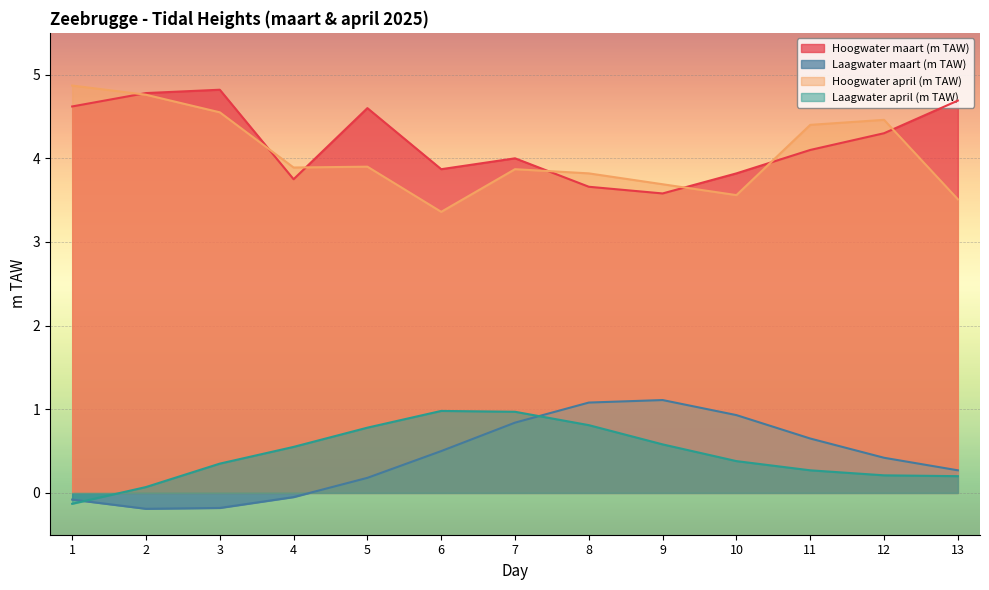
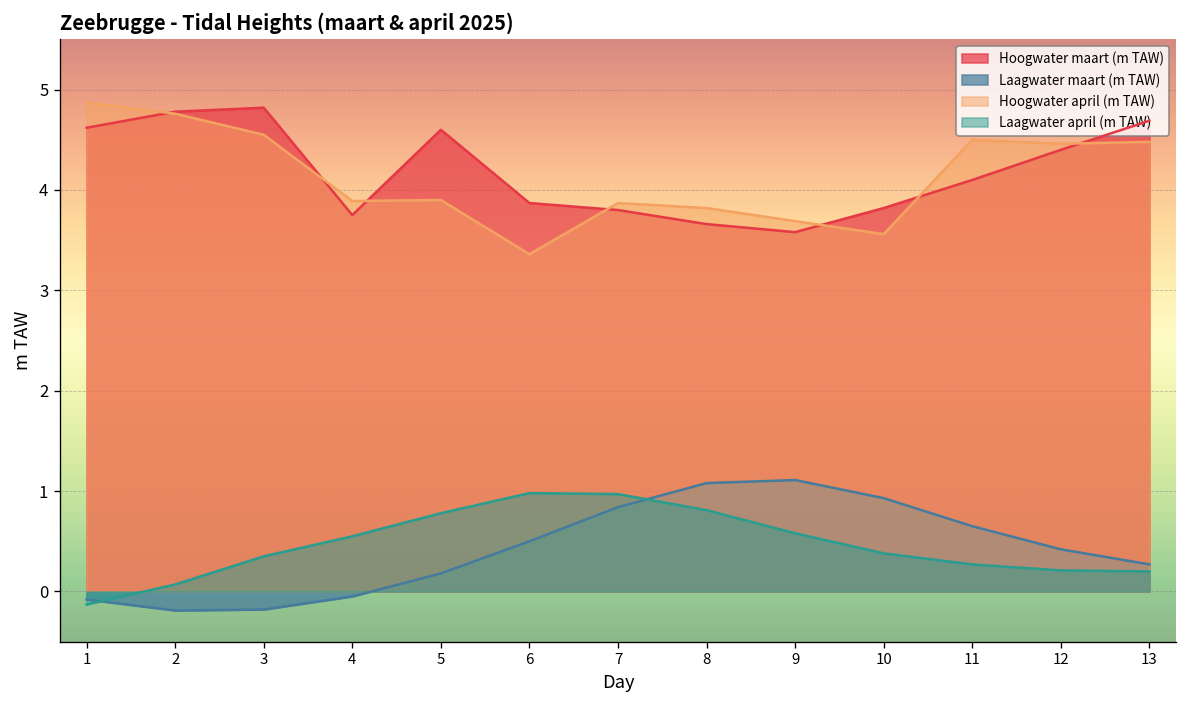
  {
    "Hoogwater maart (m TAW)": {
      "1": 4.6,
      "3": 4.8,
      "4": 3.8,
      "5": 4.6,
      "6": 3.9,
-     "7": 4.0,
+     "7": 3.8,
      "8": 3.7,
      "9": 3.6,
      "10": 3.8,
      "11": 4.1,
-     "12": 4.3
+     "12": 4.4
    },
    "Hoogwater april (m TAW)": {
      "1": 4.9,
      "3": 4.6,
      "4": 3.9,
      "5": 3.9,
      "6": 3.4,
      "7": 3.9,
      "8": 3.8,
      "9": 3.7,
      "10": 3.6,
-     "11": 4.4,
+     "11": 4.5,
      "12": 4.5,
-     "13": 3.5
+     "13": 4.5
    }
  }
